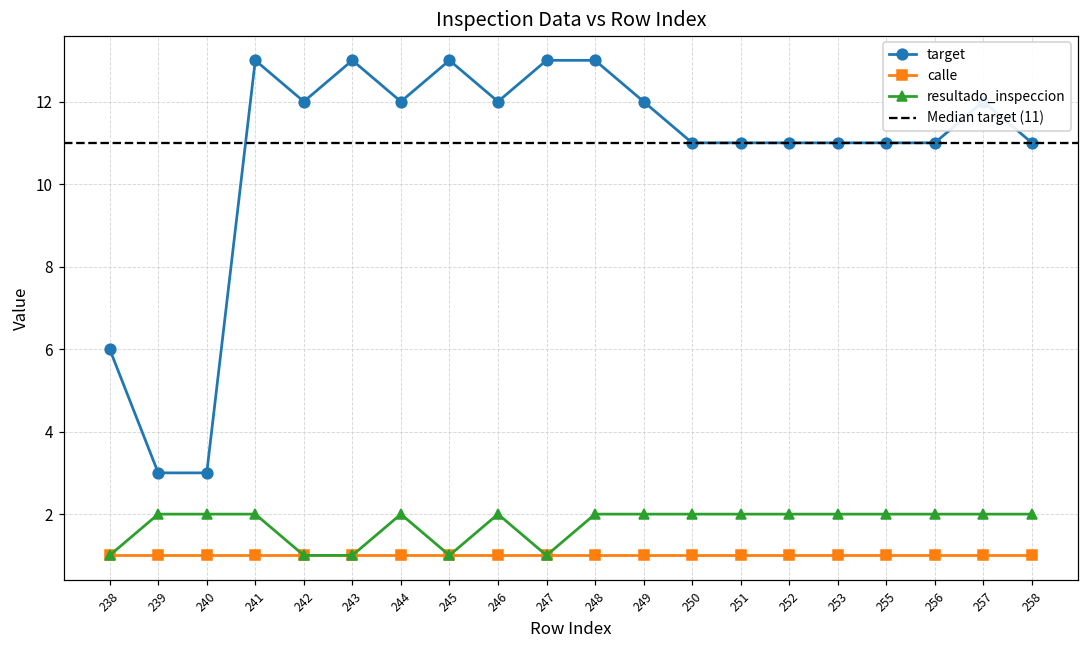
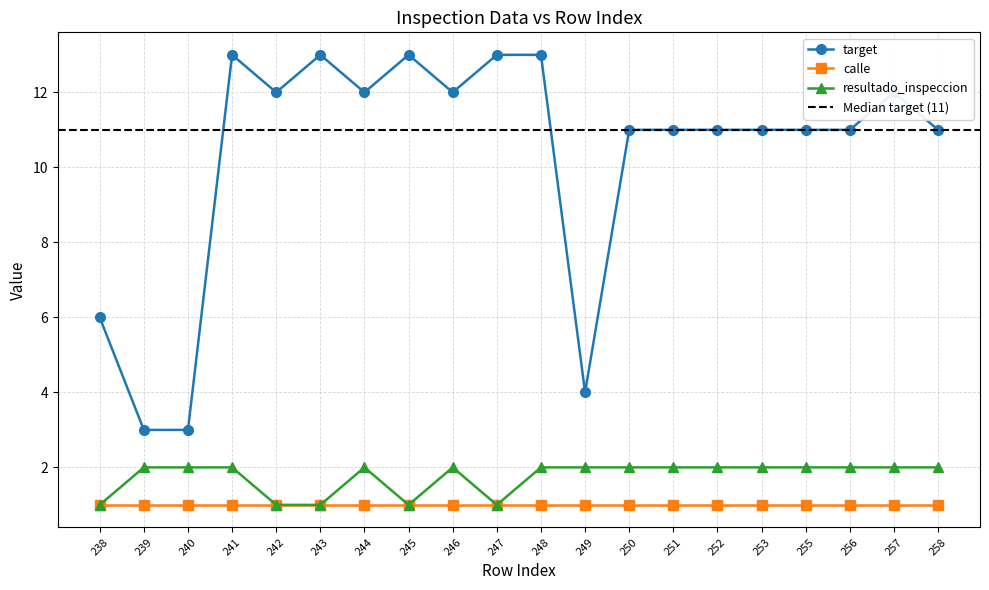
  {
    "target": {
      "238": 6,
      "239": 3,
      "240": 3,
      "241": 13,
      "242": 12,
      "243": 13,
      "244": 12,
      "245": 13,
      "246": 12,
      "247": 13,
      "248": 13,
-     "249": 12,
+     "249": 4,
      "250": 11,
      "251": 11,
      "252": 11,
      "253": 11,
      "255": 11,
      "256": 11,
      "258": 11
    },
    "calle": {
      "239": 1,
      "240": 1,
      "241": 1,
      "244": 1,
      "246": 1,
      "248": 1,
      "249": 1,
      "250": 1,
      "251": 1,
      "252": 1,
      "253": 1,
      "255": 1,
      "256": 1,
      "257": 1,
      "258": 1
    },
    "resultado_inspeccion": {
      "239": 2,
      "240": 2,
      "241": 2,
      "244": 2,
      "246": 2,
      "248": 2,
      "249": 2,
      "250": 2,
      "251": 2,
      "252": 2,
      "253": 2,
      "255": 2,
      "256": 2,
      "257": 2,
      "258": 2
    }
  }
